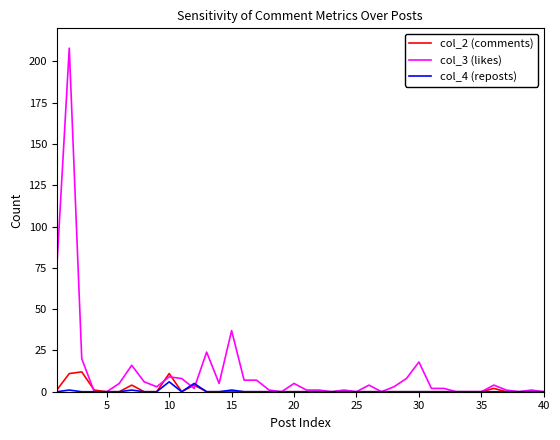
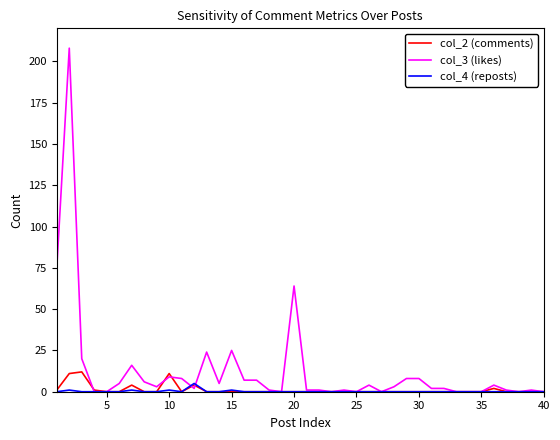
  {
    "col_2 (comments)": {
      "10": 11
    },
    "col_3 (likes)": {
      "10": 9,
-     "15": 37,
-     "20": 5,
-     "30": 18
+     "15": 25,
+     "20": 64,
+     "30": 8
    },
    "col_4 (reposts)": {
-     "10": 6
+     "10": 1
    }
  }
